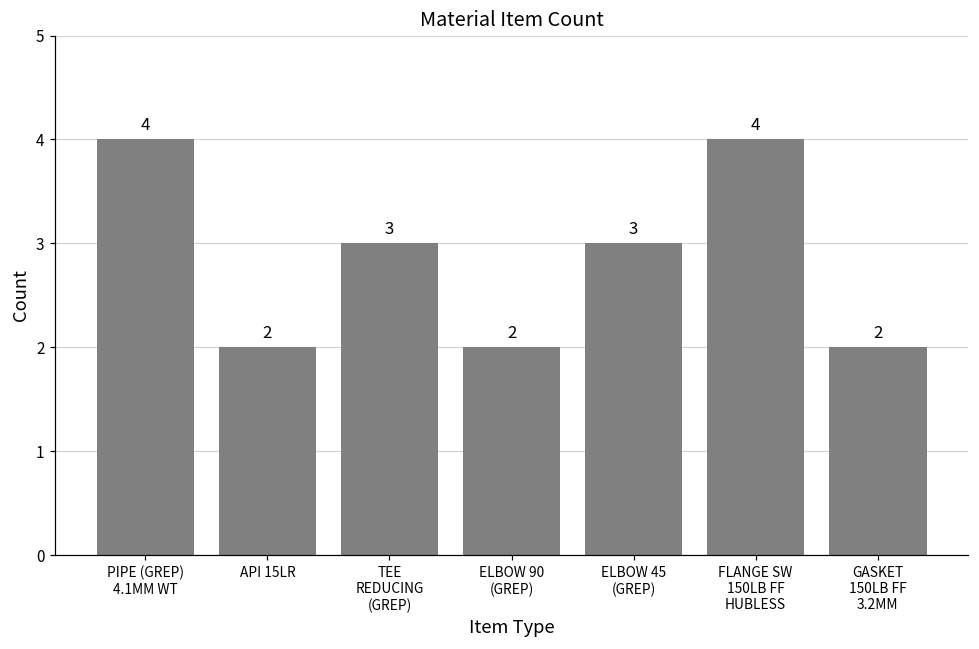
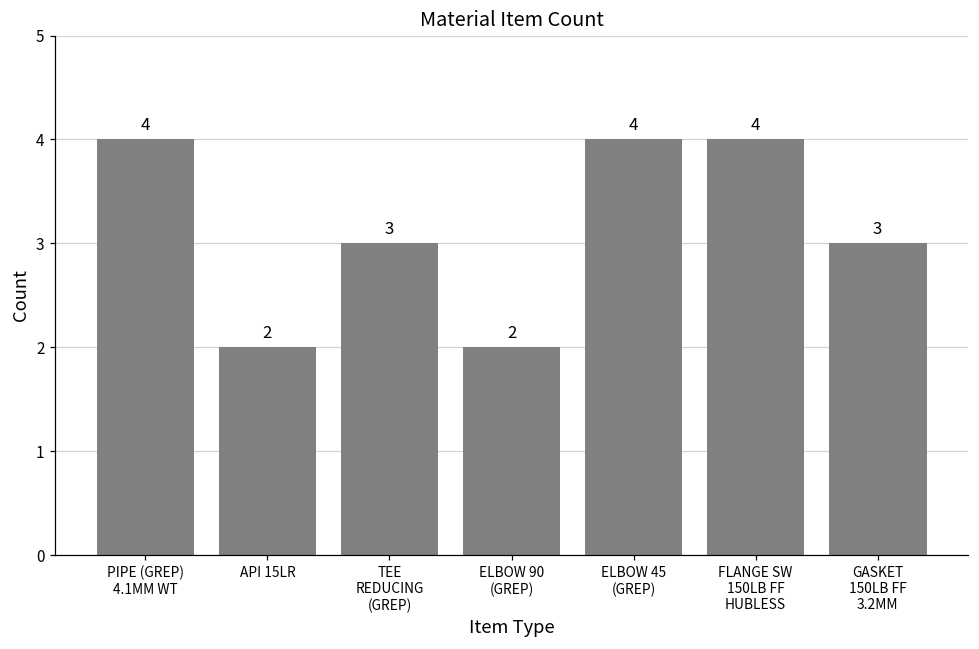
  {
    "PIPE (GREP) 4.1MM WT": 4,
    "API 15LR": 2,
    "TEE REDUCING (GREP)": 3,
    "ELBOW 90 (GREP)": 2,
-   "ELBOW 45 (GREP)": 3,
+   "ELBOW 45 (GREP)": 4,
    "FLANGE SW 150LB FF HUBLESS": 4,
-   "GASKET 150LB FF 3.2MM": 2
+   "GASKET 150LB FF 3.2MM": 3
  }
